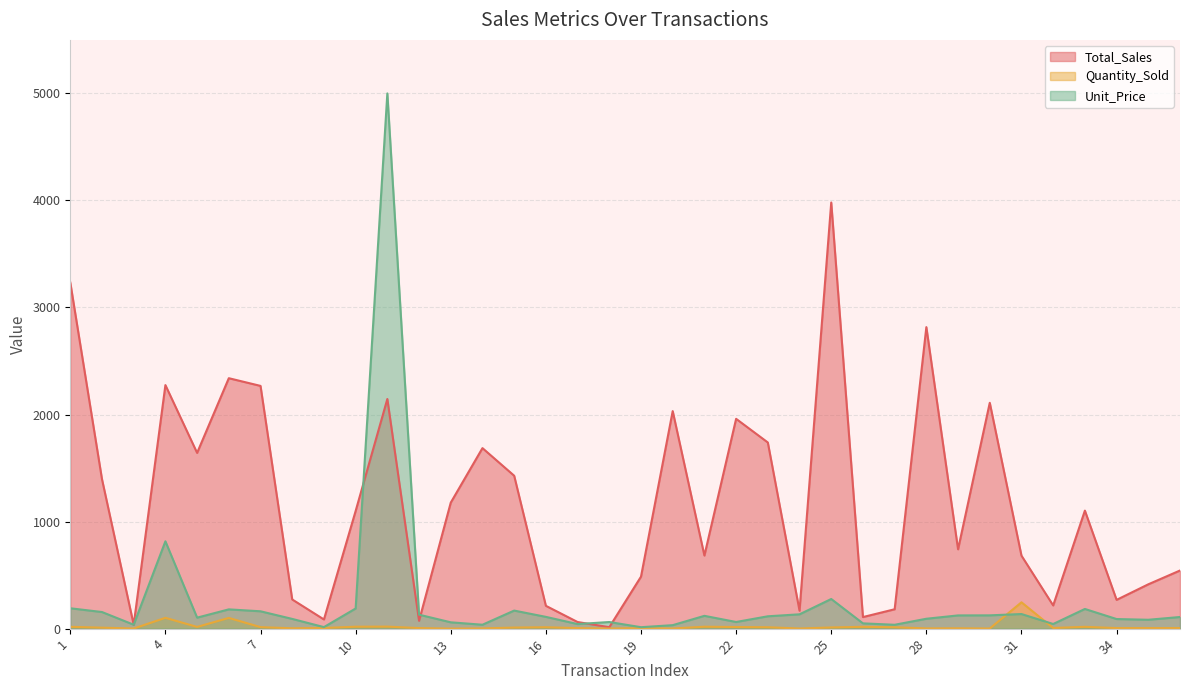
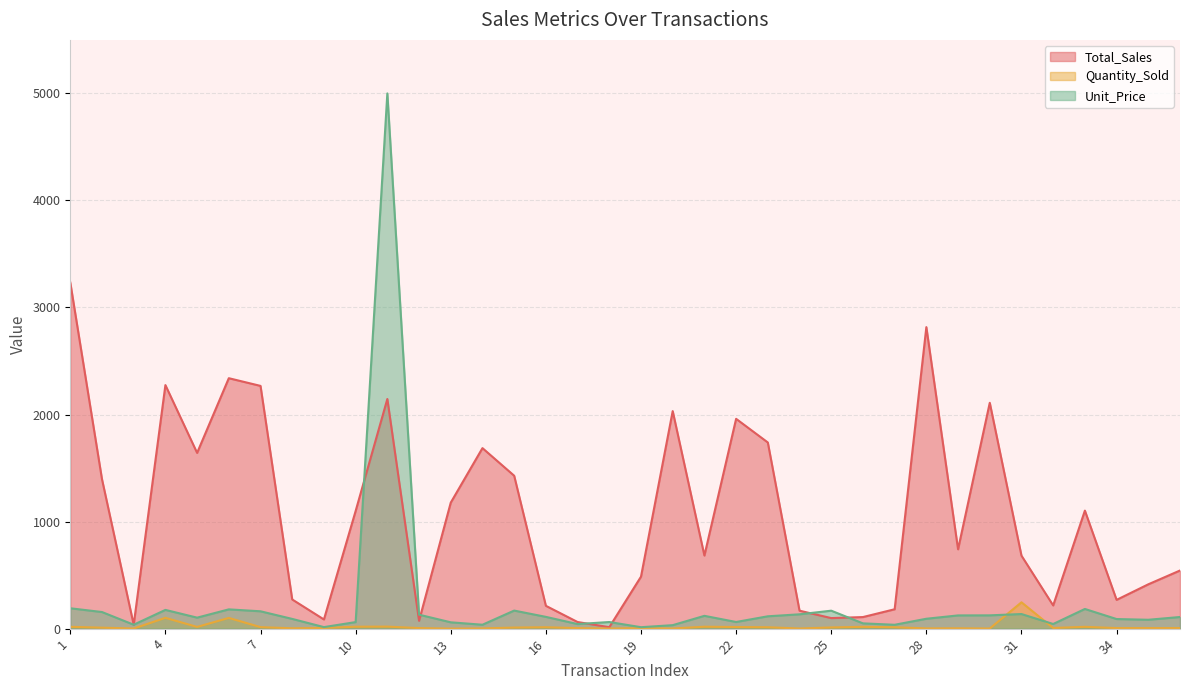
  {
    "Total_Sales": {
      "1": 3230,
      "4": 2280,
      "7": 2270,
      "10": 1100,
      "13": 1180,
      "16": 210,
      "19": 490,
      "22": 1960,
-     "25": 3980,
+     "25": 100,
      "28": 2820,
      "31": 680,
      "34": 270
    },
    "Quantity_Sold": {
      "1": 20,
      "4": 100,
      "7": 10,
      "10": 20,
      "13": 0,
      "16": 10,
      "22": 20,
      "25": 10,
      "28": 0,
      "31": 250,
      "34": 10
    },
    "Unit_Price": {
      "1": 190,
-     "4": 820,
+     "4": 180,
      "7": 160,
-     "10": 190,
+     "10": 60,
      "13": 60,
      "16": 110,
      "22": 60,
-     "25": 280,
+     "25": 170,
      "28": 90,
      "31": 140,
      "34": 90
    }
  }
